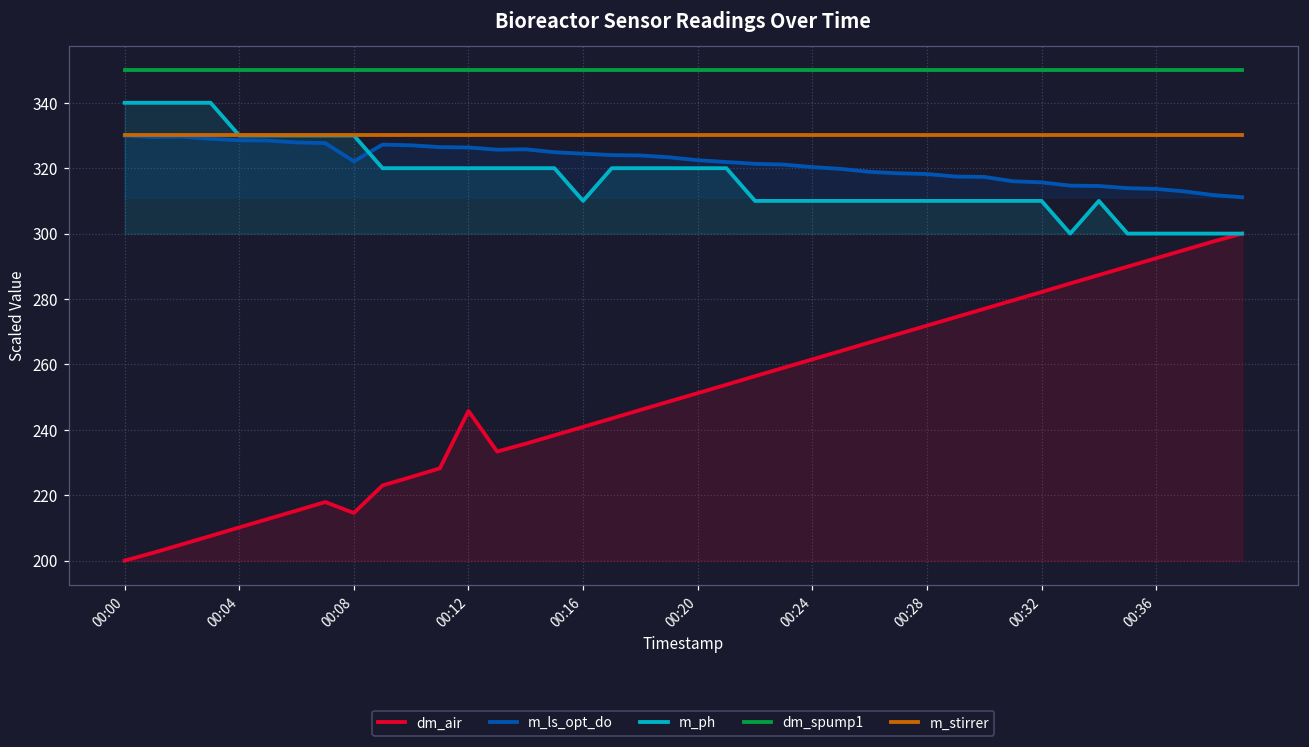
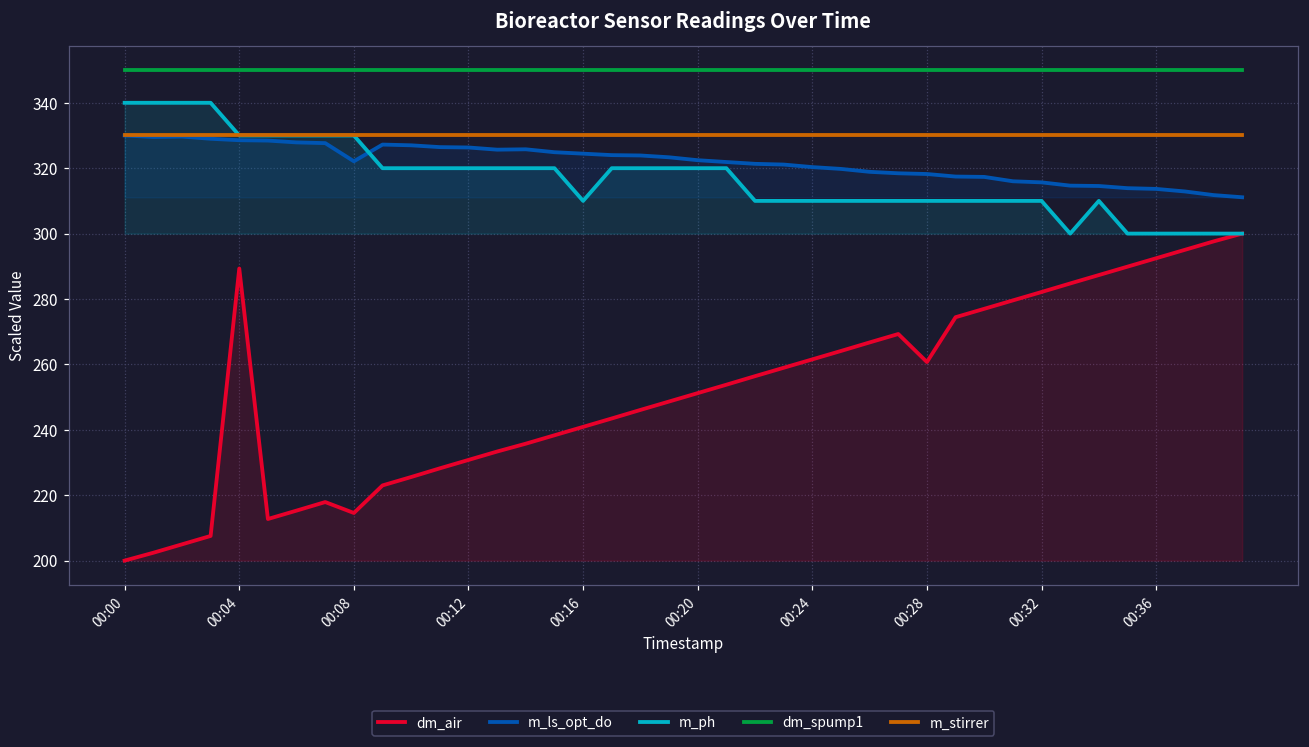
  {
    "dm_air": {
      "00:00": 200,
-     "00:04": 210,
+     "00:04": 289,
      "00:08": 215,
-     "00:12": 246,
+     "00:12": 231,
      "00:16": 241,
      "00:20": 251,
      "00:24": 262,
-     "00:28": 272,
+     "00:28": 261,
      "00:32": 282,
      "00:36": 292
    },
    "m_ls_opt_do": {
      "00:04": 329,
      "00:08": 322,
      "00:12": 326,
      "00:16": 324,
      "00:20": 322,
      "00:24": 320,
      "00:28": 318,
      "00:32": 316,
      "00:36": 314
    },
    "m_ph": {
      "00:00": 340,
      "00:12": 320,
      "00:16": 310,
      "00:20": 320,
      "00:24": 310,
      "00:28": 310,
      "00:32": 310,
      "00:36": 300
    },
    "dm_spump1": {
      "00:00": 350,
      "00:04": 350,
      "00:08": 350,
      "00:12": 350,
      "00:16": 350,
      "00:20": 350,
      "00:24": 350,
      "00:28": 350,
      "00:32": 350,
      "00:36": 350
    },
    "m_stirrer": {
      "00:12": 330,
      "00:16": 330,
      "00:20": 330,
      "00:24": 330,
      "00:28": 330,
      "00:32": 330,
      "00:36": 330
    }
  }
